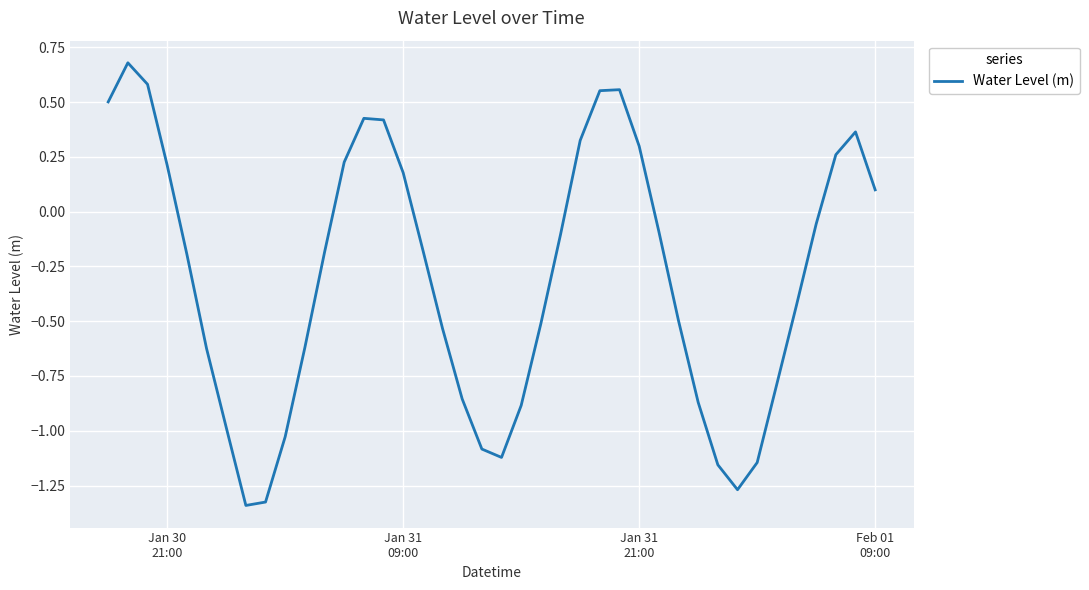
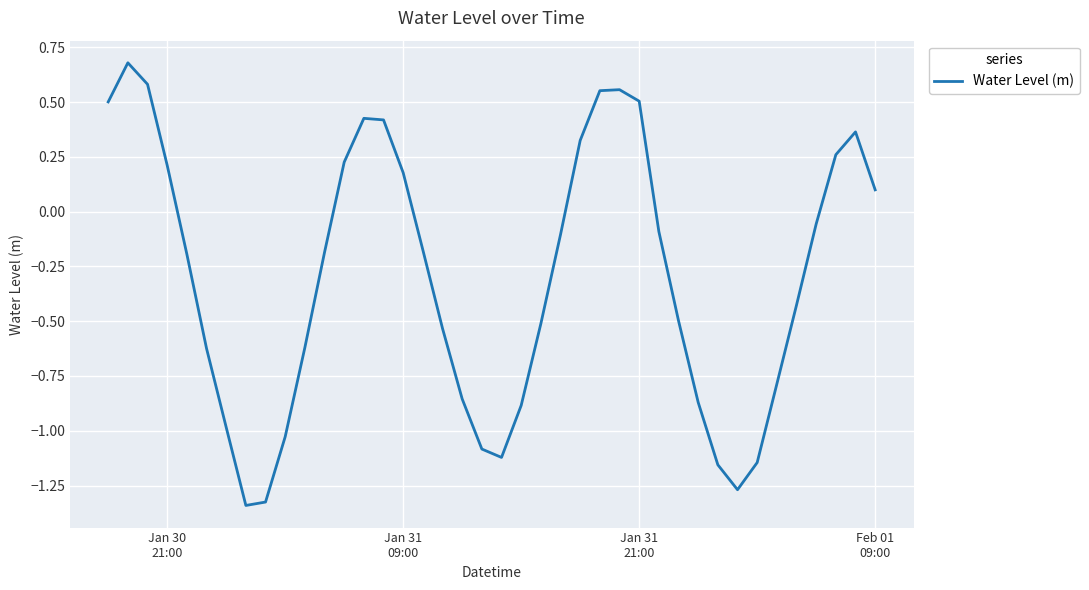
  {
    "Jan 30 21:00": 0.21,
    "Jan 31 09:00": 0.18,
-   "Jan 31 21:00": 0.30,
+   "Jan 31 21:00": 0.50,
    "Feb 01 09:00": 0.10
  }
